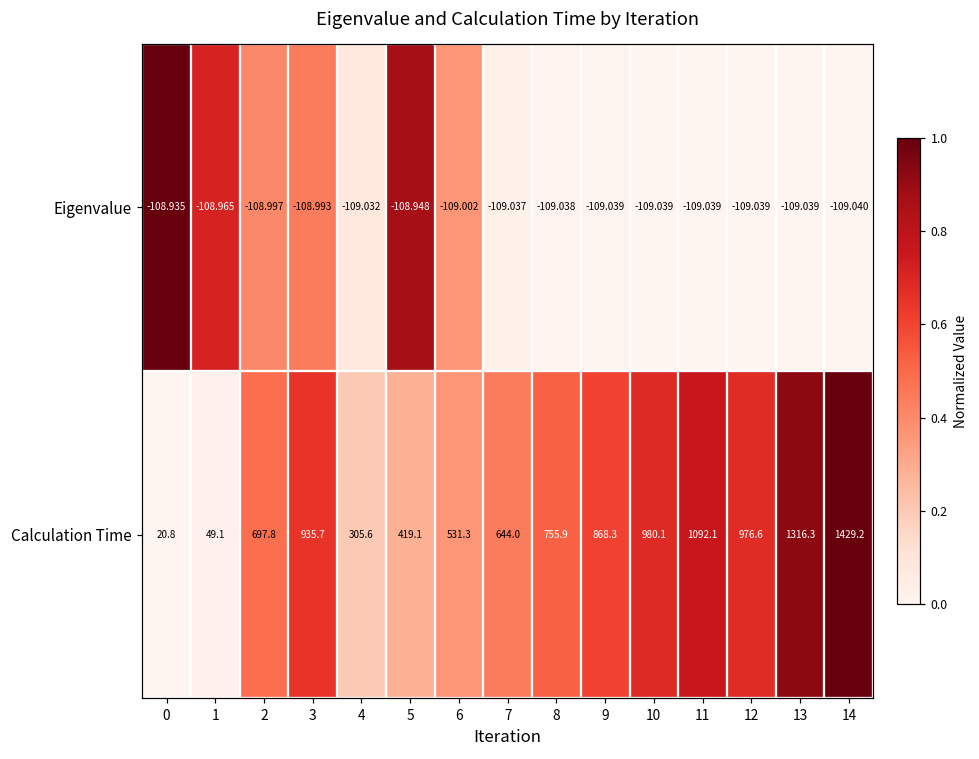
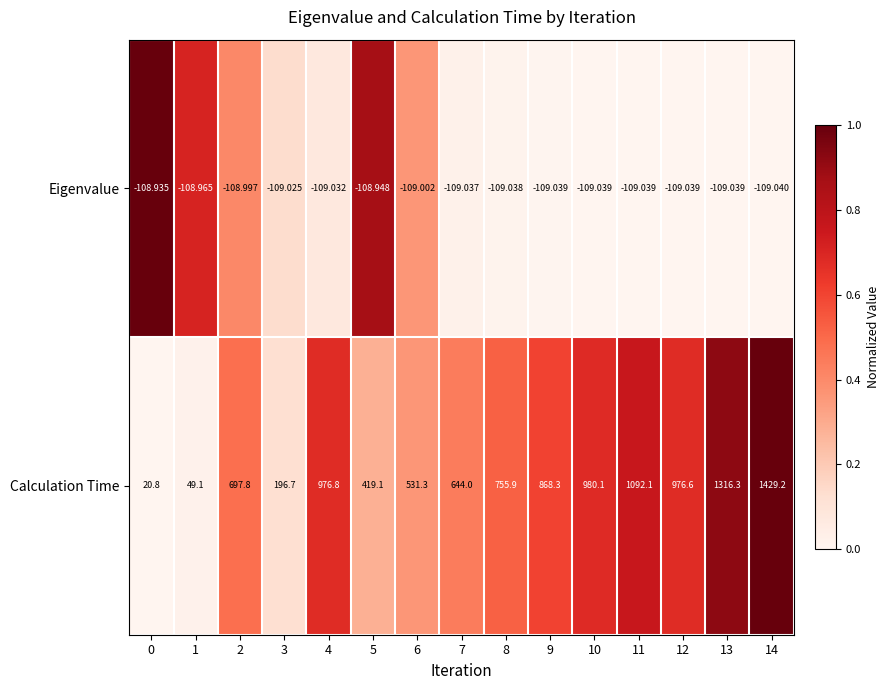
  {
    "Eigenvalue": {
      "0": -108.935,
      "1": -108.965,
      "2": -108.997,
-     "3": -108.993,
+     "3": -109.025,
      "4": -109.032,
      "5": -108.948,
      "6": -109.002,
      "7": -109.037,
      "8": -109.038,
      "9": -109.039,
      "10": -109.039,
      "11": -109.039,
      "12": -109.039,
      "13": -109.039,
      "14": -109.040
    },
    "Calculation Time": {
      "0": 20.8,
      "1": 49.1,
      "2": 697.8,
-     "3": 935.7,
-     "4": 305.6,
+     "3": 196.7,
+     "4": 976.8,
      "5": 419.1,
      "6": 531.3,
      "7": 644.0,
      "8": 755.9,
      "9": 868.3,
      "10": 980.1,
      "11": 1092.1,
      "12": 976.6,
      "13": 1316.3,
      "14": 1429.2
    }
  }
